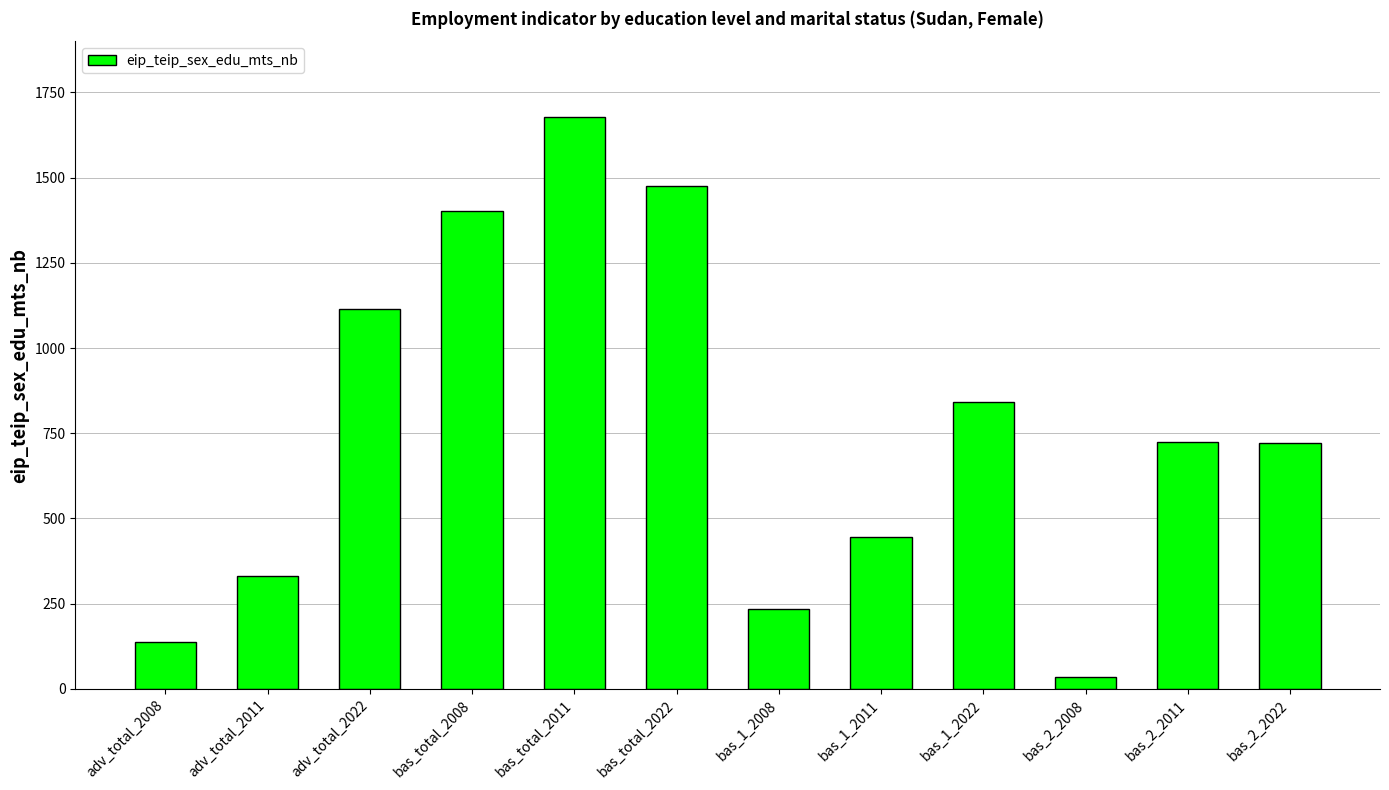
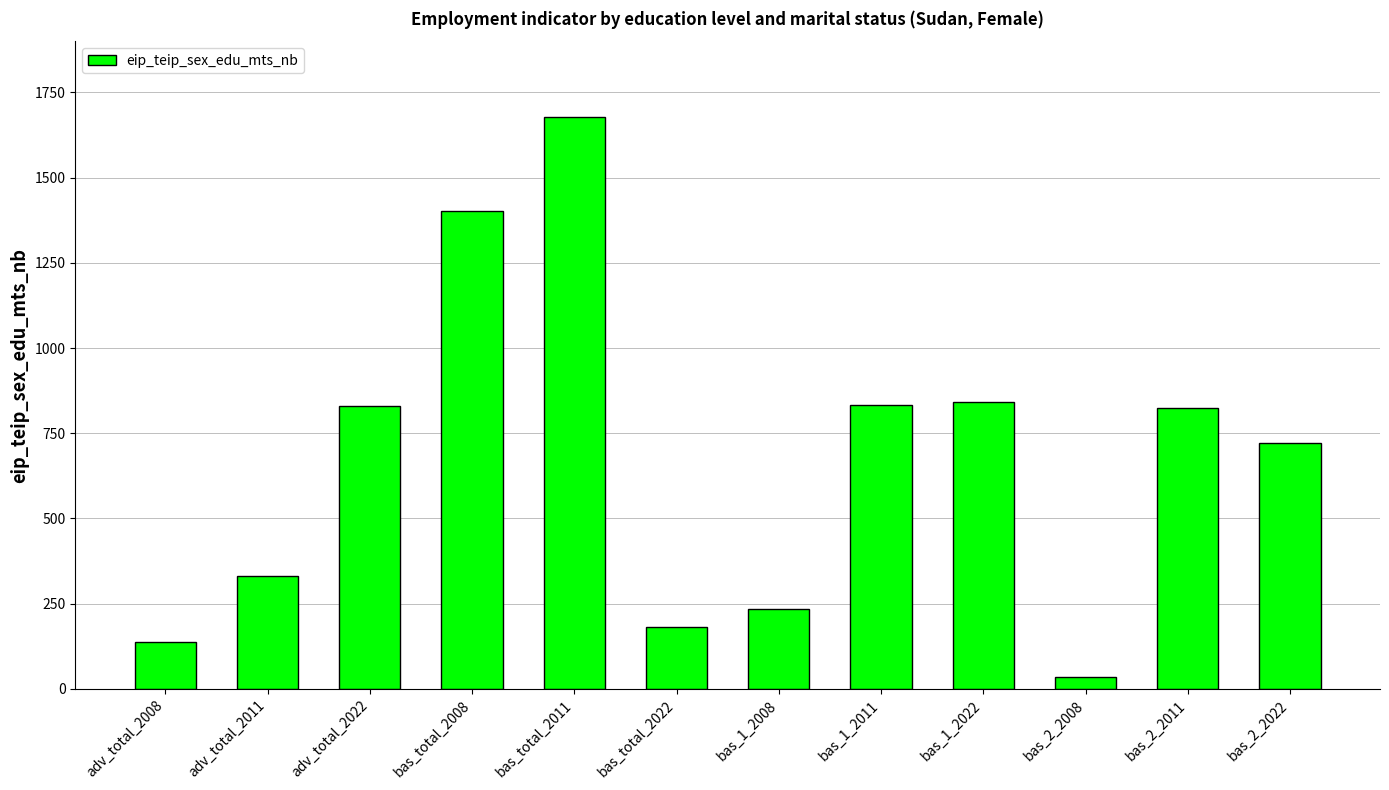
  {
    "adv_total_2008": 140,
    "adv_total_2011": 330,
-   "adv_total_2022": 1120,
+   "adv_total_2022": 830,
    "bas_total_2008": 1400,
    "bas_total_2011": 1680,
-   "bas_total_2022": 1470,
+   "bas_total_2022": 180,
    "bas_1_2008": 230,
-   "bas_1_2011": 450,
+   "bas_1_2011": 830,
    "bas_1_2022": 840,
    "bas_2_2008": 30,
-   "bas_2_2011": 720,
+   "bas_2_2011": 830,
    "bas_2_2022": 720
  }
